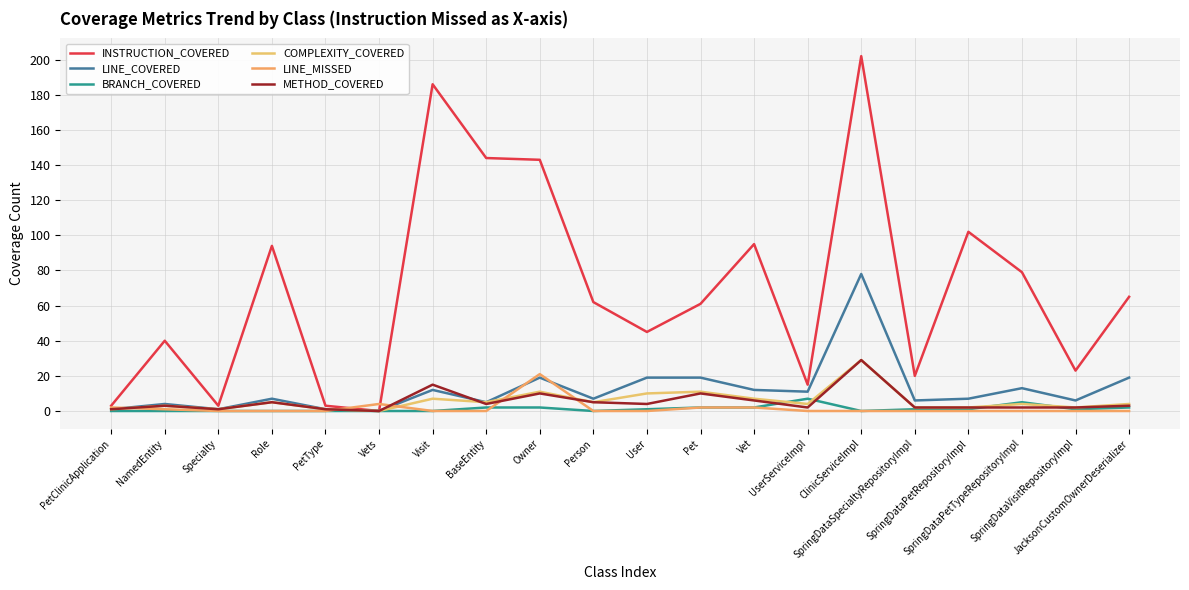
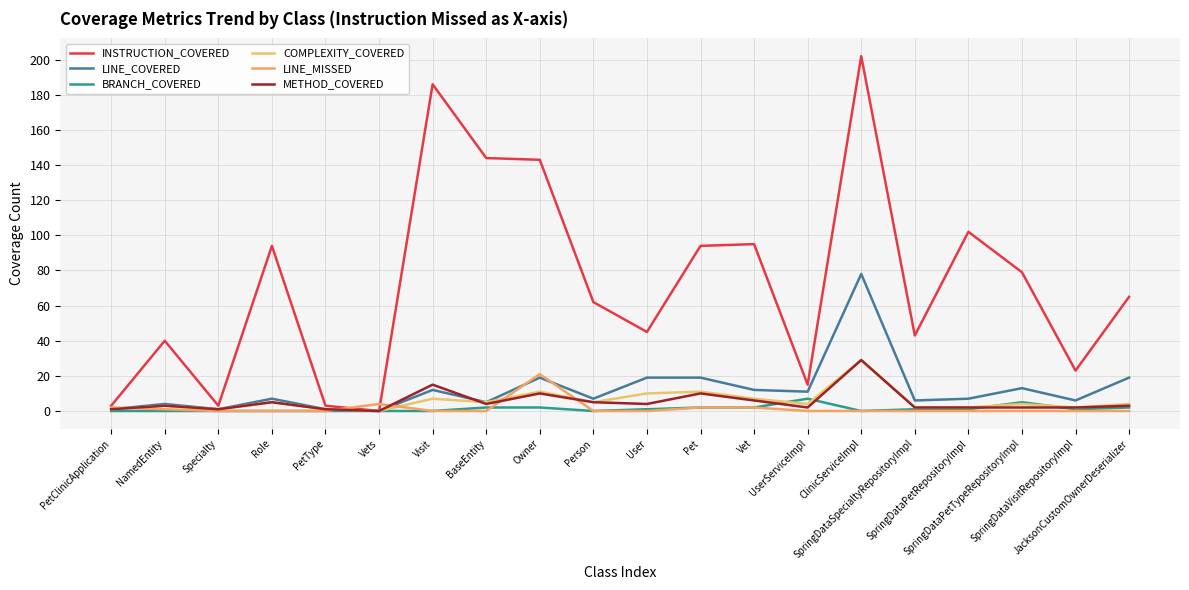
  {
    "INSTRUCTION_COVERED": {
      "NamedEntity": 40,
      "Specialty": 3,
      "Role": 94,
      "PetType": 3,
      "Visit": 186,
      "BaseEntity": 144,
      "Owner": 143,
      "Person": 62,
      "User": 45,
-     "Pet": 61,
+     "Pet": 94,
      "Vet": 95,
      "UserServiceImpl": 15,
      "ClinicServiceImpl": 202,
-     "SpringDataSpecialtyRepositoryImpl": 20,
+     "SpringDataSpecialtyRepositoryImpl": 43,
      "SpringDataPetRepositoryImpl": 102,
      "SpringDataPetTypeRepositoryImpl": 79,
      "SpringDataVisitRepositoryImpl": 23,
      "JacksonCustomOwnerDeserializer": 65
    },
    "METHOD_COVERED": {
      "Visit": 15,
      "User": 4,
      "UserServiceImpl": 2,
      "SpringDataPetTypeRepositoryImpl": 2
    }
  }
